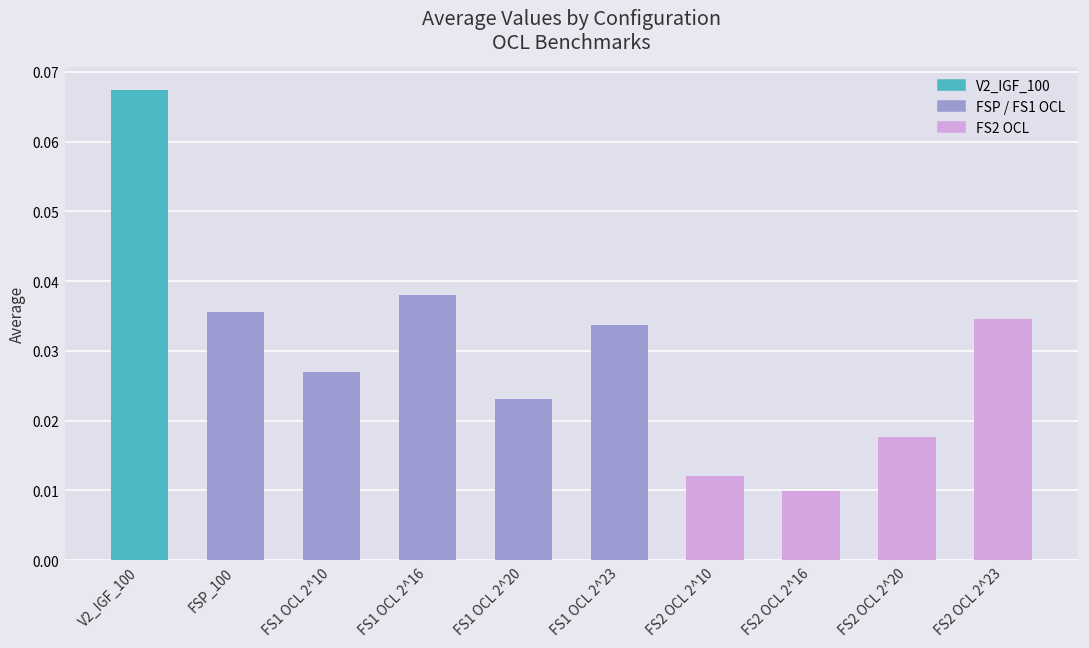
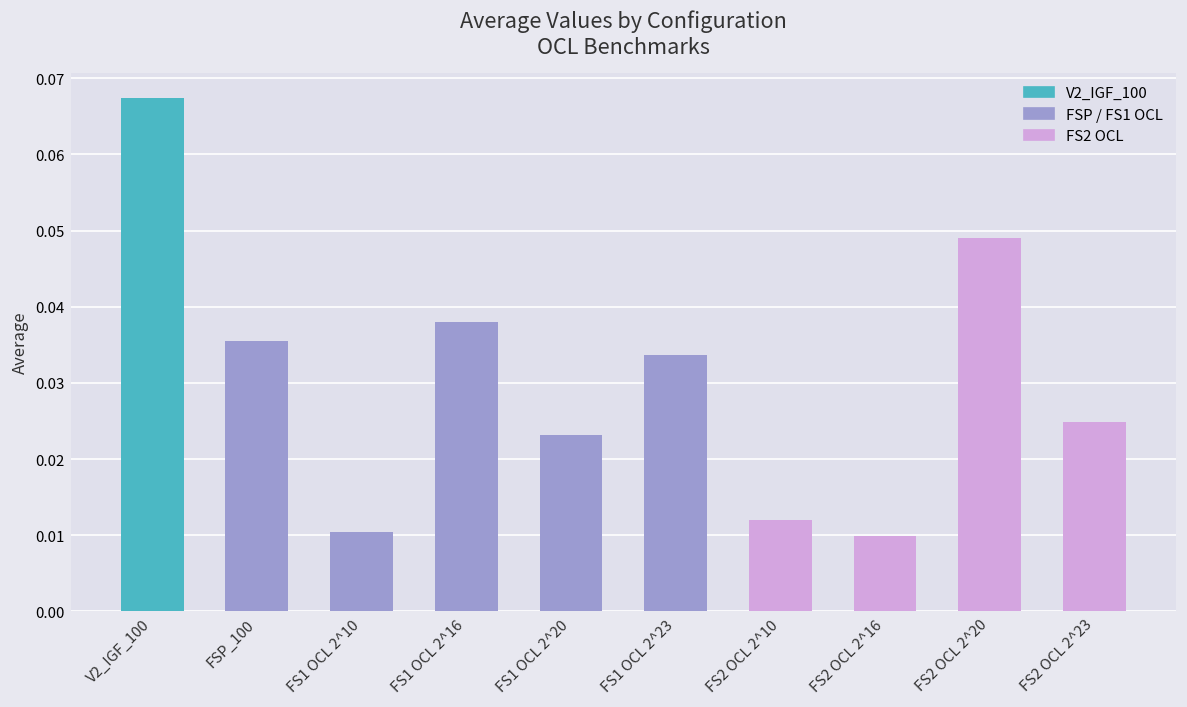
  {
    "V2_IGF_100": 0.067,
    "FSP_100": 0.036,
-   "FS1 OCL 2^10": 0.027,
+   "FS1 OCL 2^10": 0.010,
    "FS1 OCL 2^16": 0.038,
    "FS1 OCL 2^20": 0.023,
    "FS1 OCL 2^23": 0.034,
    "FS2 OCL 2^10": 0.012,
    "FS2 OCL 2^16": 0.010,
-   "FS2 OCL 2^20": 0.018,
-   "FS2 OCL 2^23": 0.035
+   "FS2 OCL 2^20": 0.049,
+   "FS2 OCL 2^23": 0.025
  }
